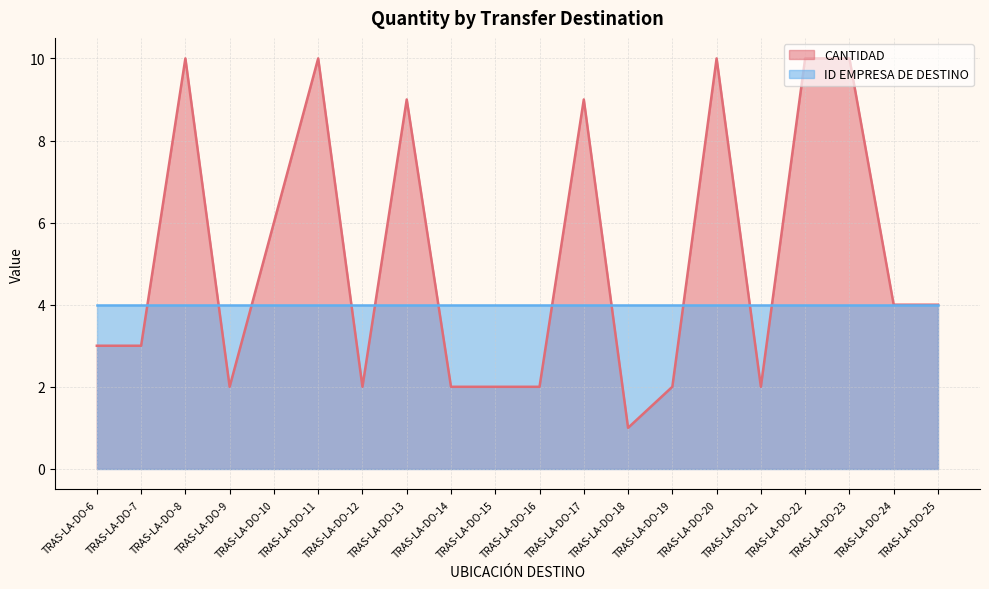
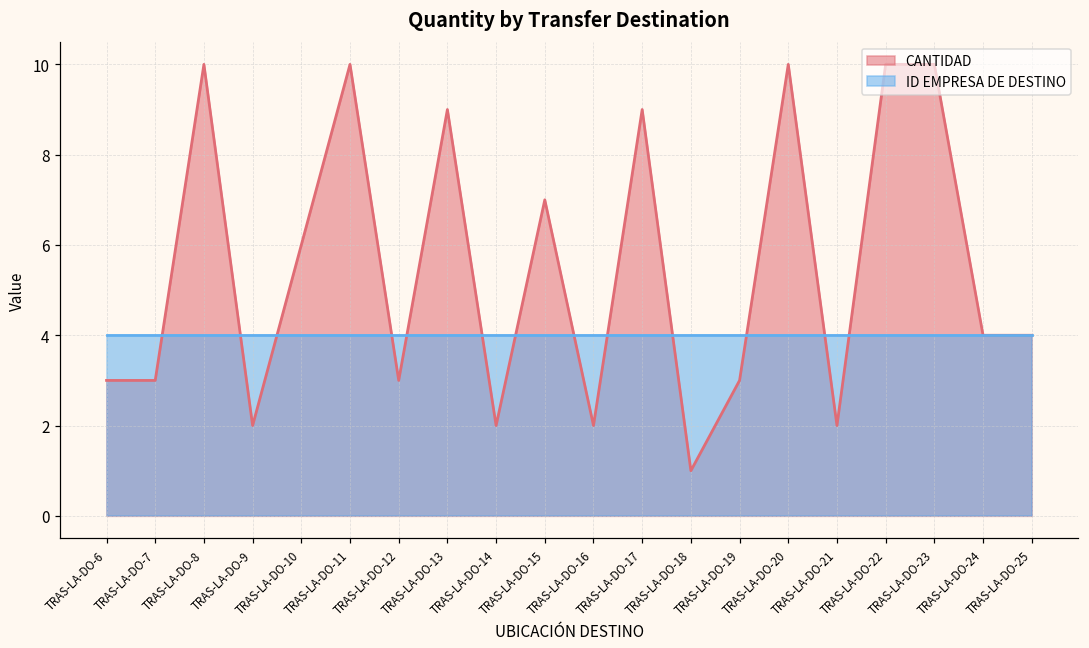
  {
    "CANTIDAD": {
      "TRAS-LA-DO-6": 3,
      "TRAS-LA-DO-7": 3,
      "TRAS-LA-DO-8": 10,
      "TRAS-LA-DO-9": 2,
      "TRAS-LA-DO-10": 6,
      "TRAS-LA-DO-11": 10,
-     "TRAS-LA-DO-12": 2,
+     "TRAS-LA-DO-12": 3,
      "TRAS-LA-DO-13": 9,
      "TRAS-LA-DO-14": 2,
-     "TRAS-LA-DO-15": 2,
+     "TRAS-LA-DO-15": 7,
      "TRAS-LA-DO-16": 2,
      "TRAS-LA-DO-17": 9,
      "TRAS-LA-DO-18": 1,
-     "TRAS-LA-DO-19": 2,
+     "TRAS-LA-DO-19": 3,
      "TRAS-LA-DO-20": 10,
      "TRAS-LA-DO-21": 2
    },
    "ID EMPRESA DE DESTINO": {
      "TRAS-LA-DO-6": 4,
      "TRAS-LA-DO-7": 4,
      "TRAS-LA-DO-8": 4,
      "TRAS-LA-DO-9": 4,
      "TRAS-LA-DO-10": 4,
      "TRAS-LA-DO-11": 4,
      "TRAS-LA-DO-12": 4,
      "TRAS-LA-DO-13": 4,
      "TRAS-LA-DO-14": 4,
      "TRAS-LA-DO-15": 4,
      "TRAS-LA-DO-16": 4,
      "TRAS-LA-DO-17": 4,
      "TRAS-LA-DO-18": 4,
      "TRAS-LA-DO-19": 4,
      "TRAS-LA-DO-20": 4,
      "TRAS-LA-DO-21": 4,
      "TRAS-LA-DO-22": 4,
      "TRAS-LA-DO-23": 4
    }
  }
